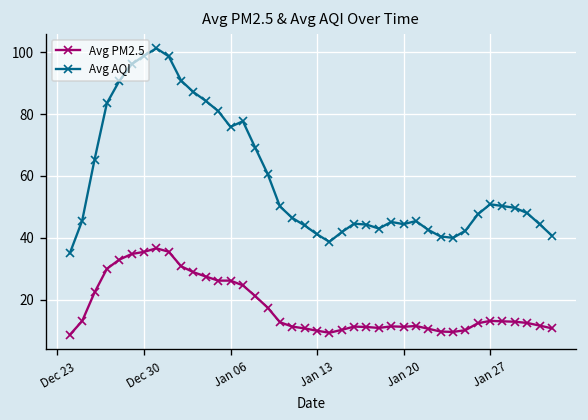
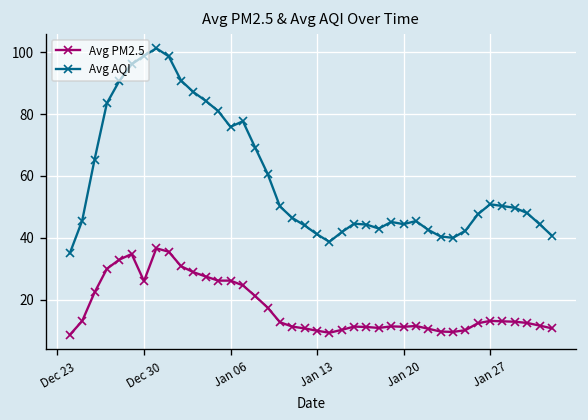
  {
    "Avg PM2.5": {
-     "Dec 30": 35,
+     "Dec 30": 26,
      "Jan 06": 26,
      "Jan 13": 10,
      "Jan 20": 11,
      "Jan 27": 13
    },
    "Avg AQI": {
      "Jan 06": 76,
      "Jan 13": 41,
      "Jan 20": 44,
      "Jan 27": 51
    }
  }
